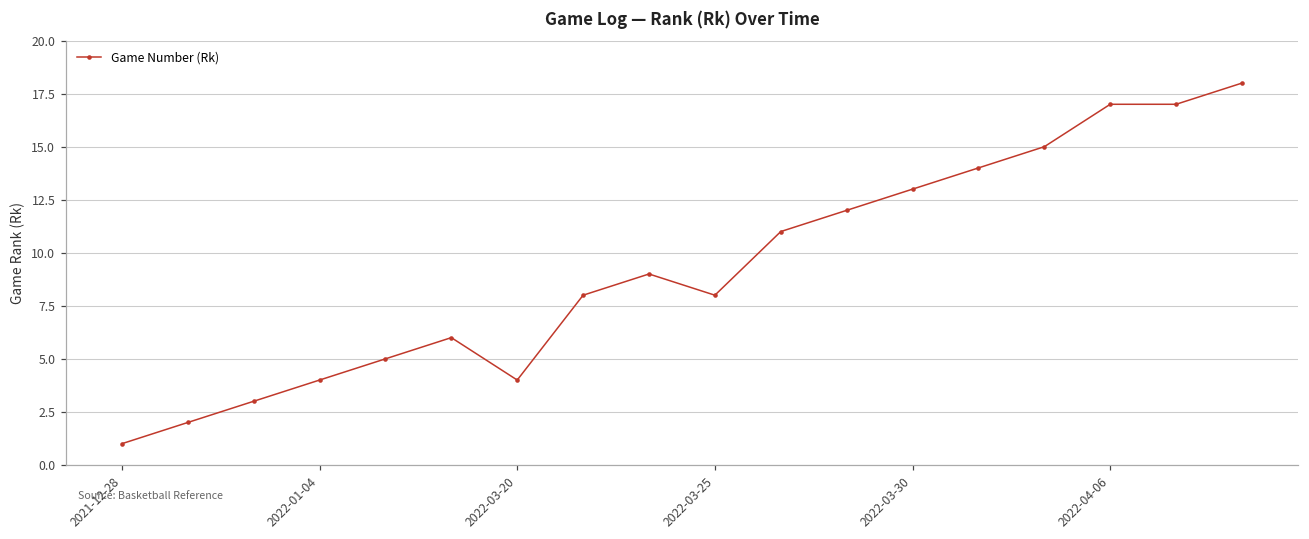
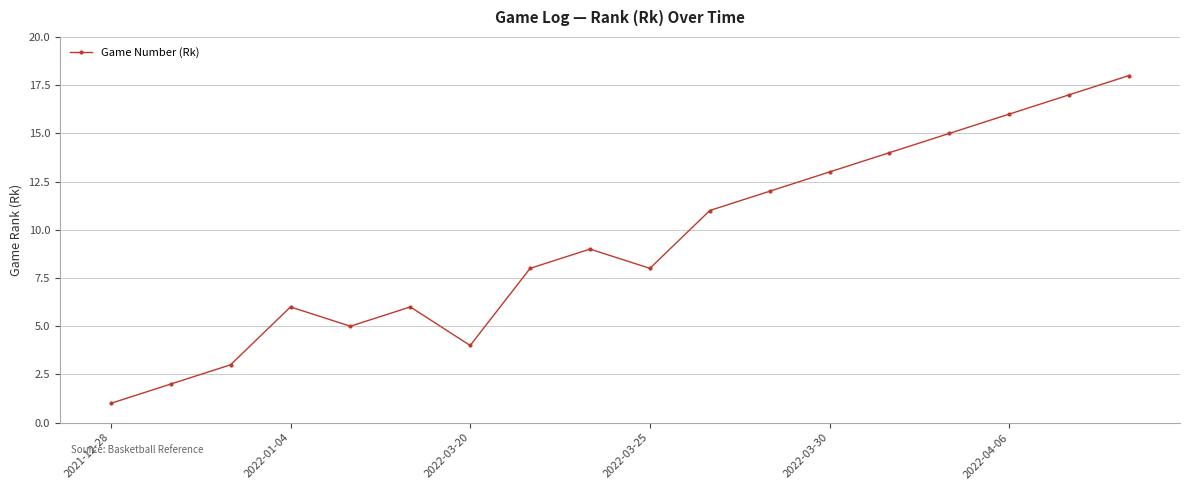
  {
    "2021-12-28": 1,
-   "2022-01-04": 4,
+   "2022-01-04": 6,
    "2022-03-20": 4,
    "2022-03-25": 8,
    "2022-03-30": 13,
-   "2022-04-06": 17
+   "2022-04-06": 16
  }
